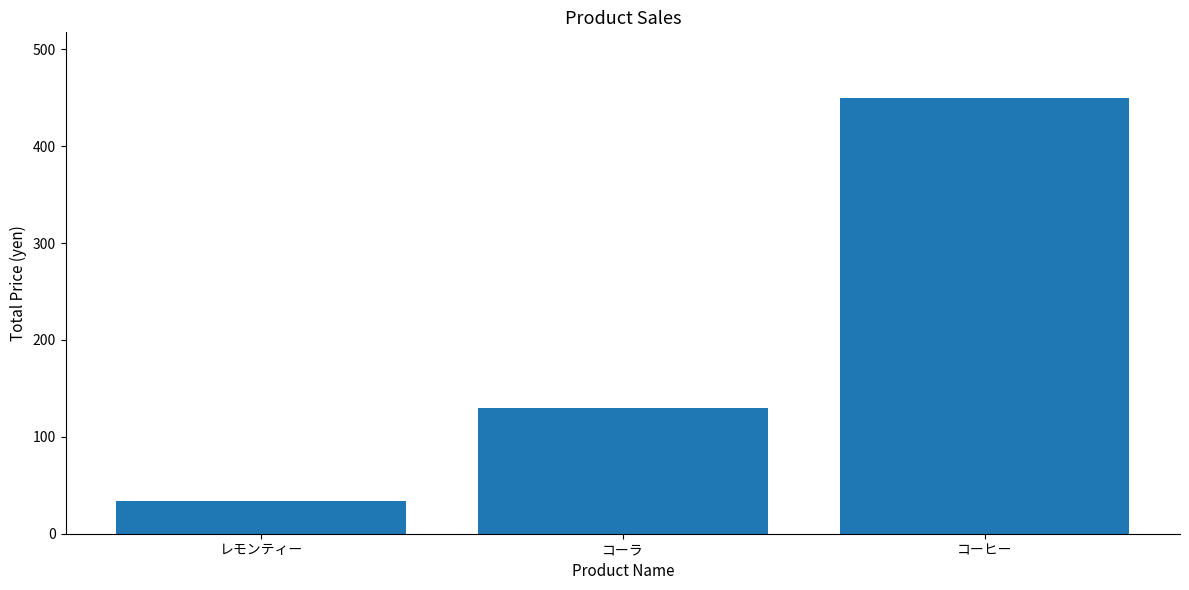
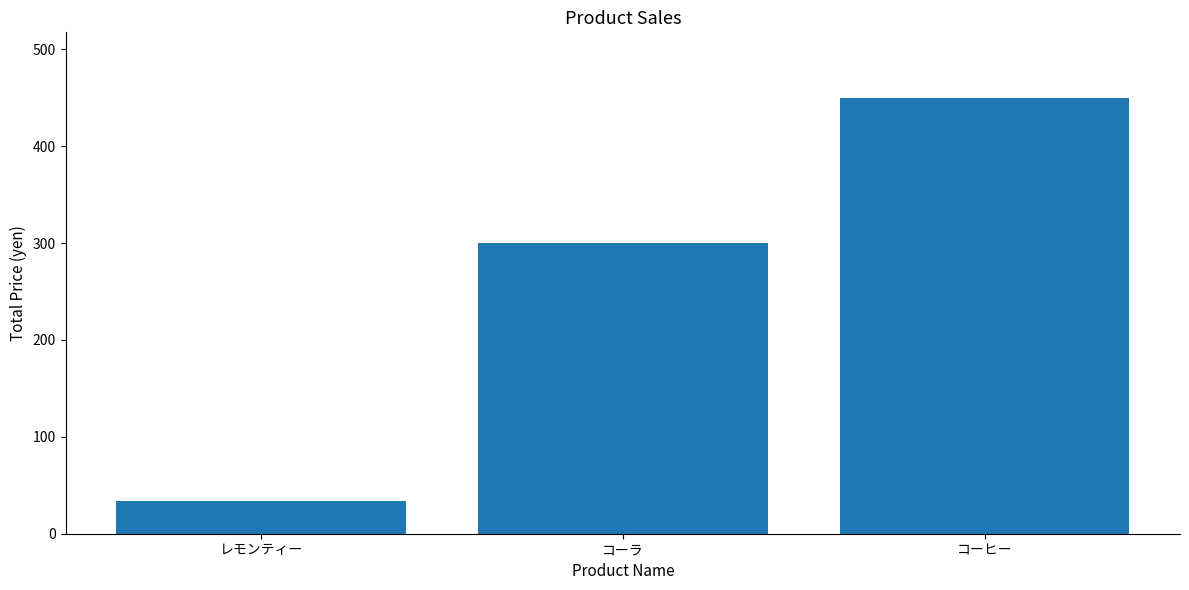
  {
    "レモンティー": 30,
-   "コーラ": 130,
+   "コーラ": 300,
    "コーヒー": 450
  }
